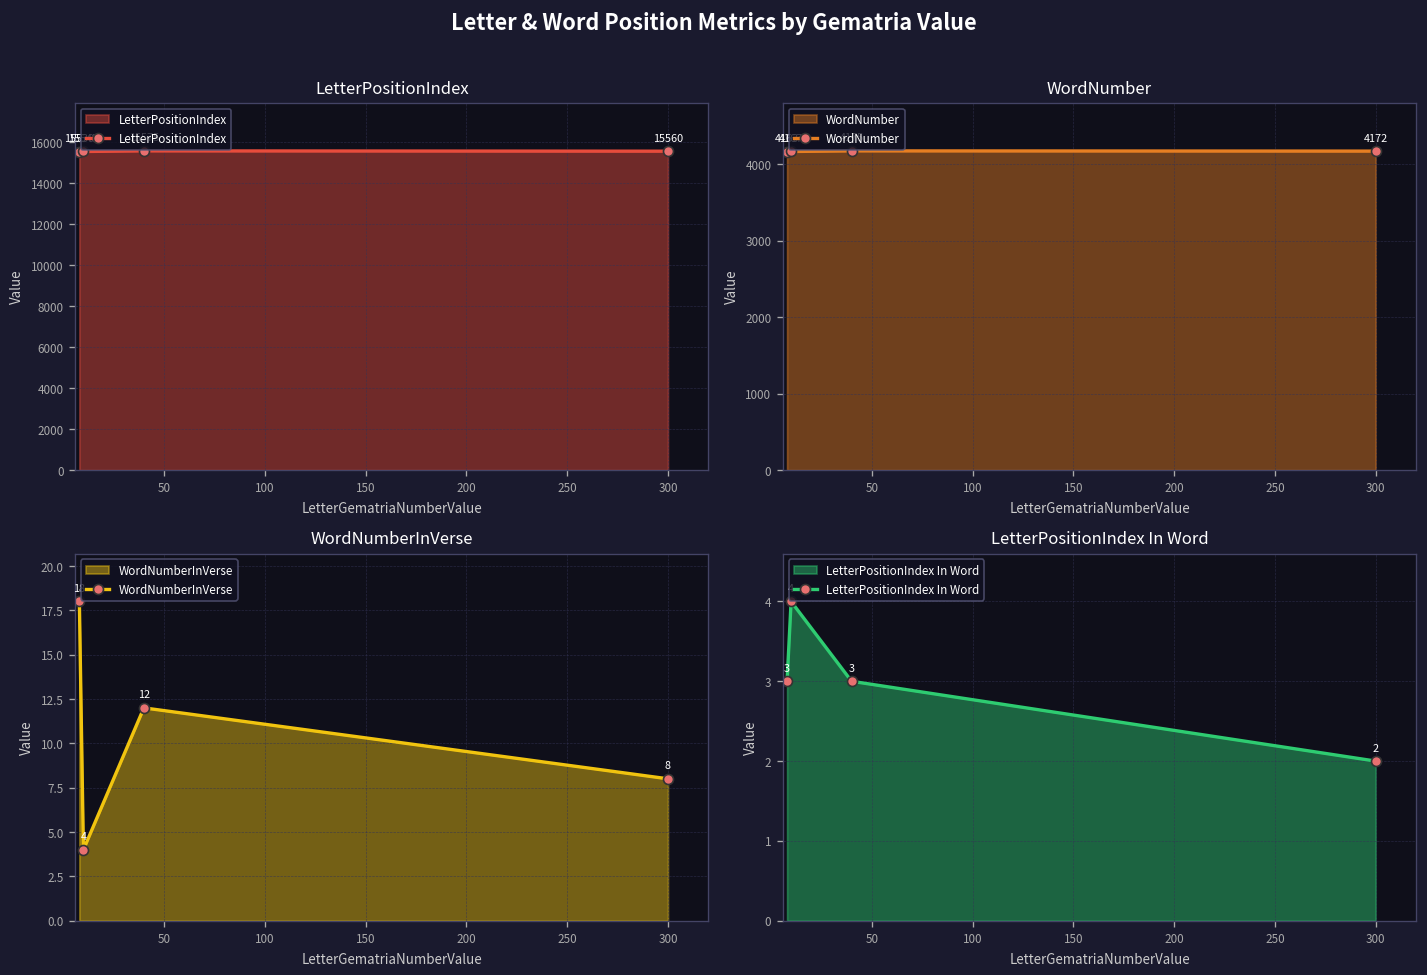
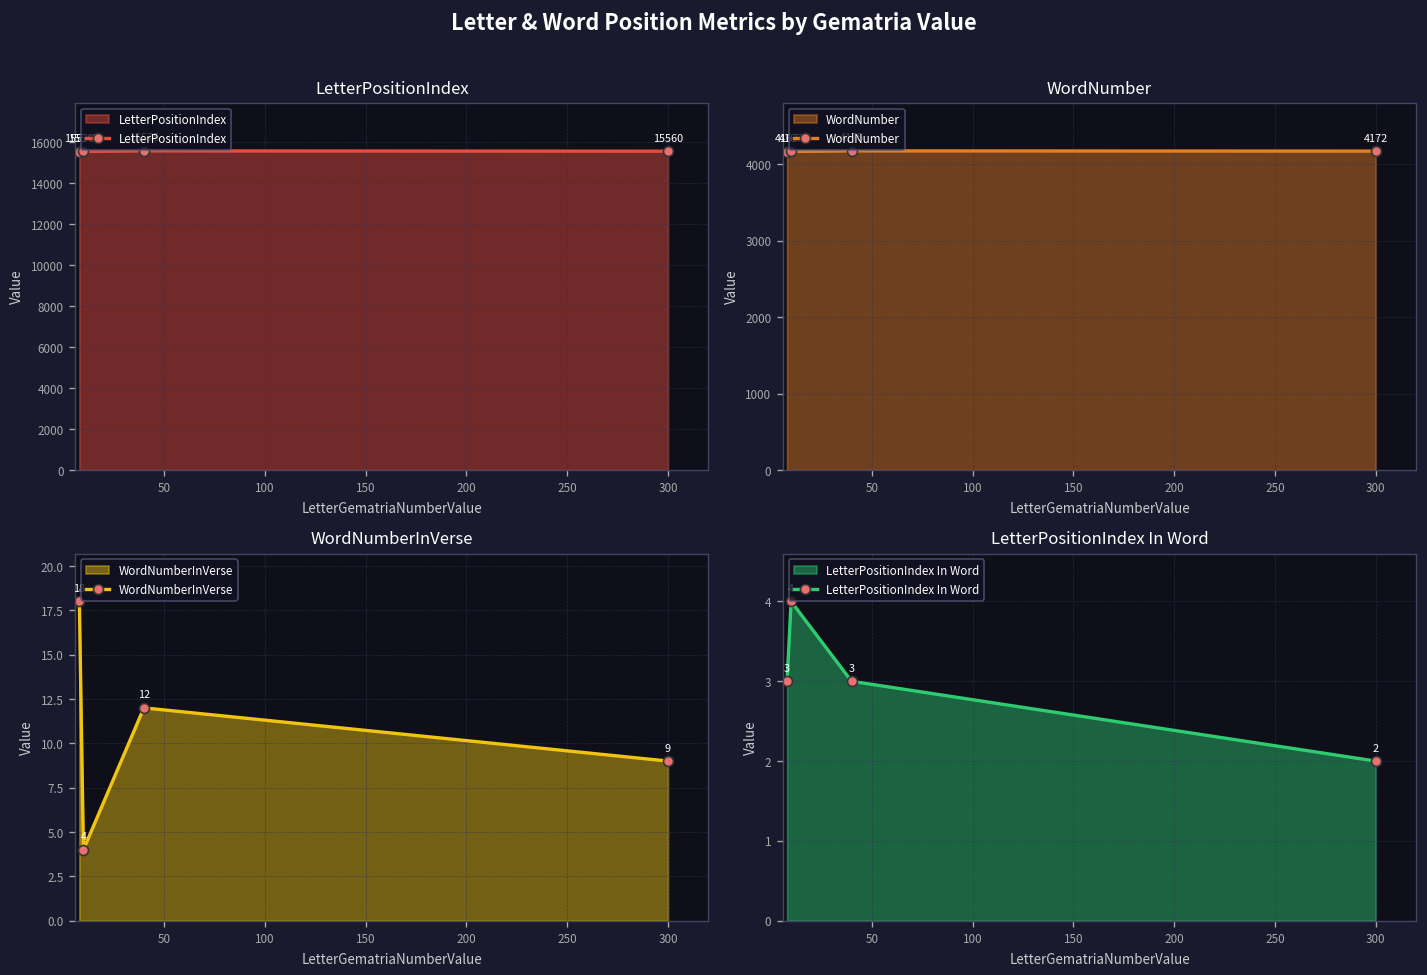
  {
    "LetterPositionIndex": {
      "300": 15560
    },
    "WordNumber": {
      "300": 4172
    },
    "WordNumberInVerse": {
-     "300": 8
+     "300": 9
    },
    "LetterPositionIndex In Word": {
      "300": 2
    }
  }
